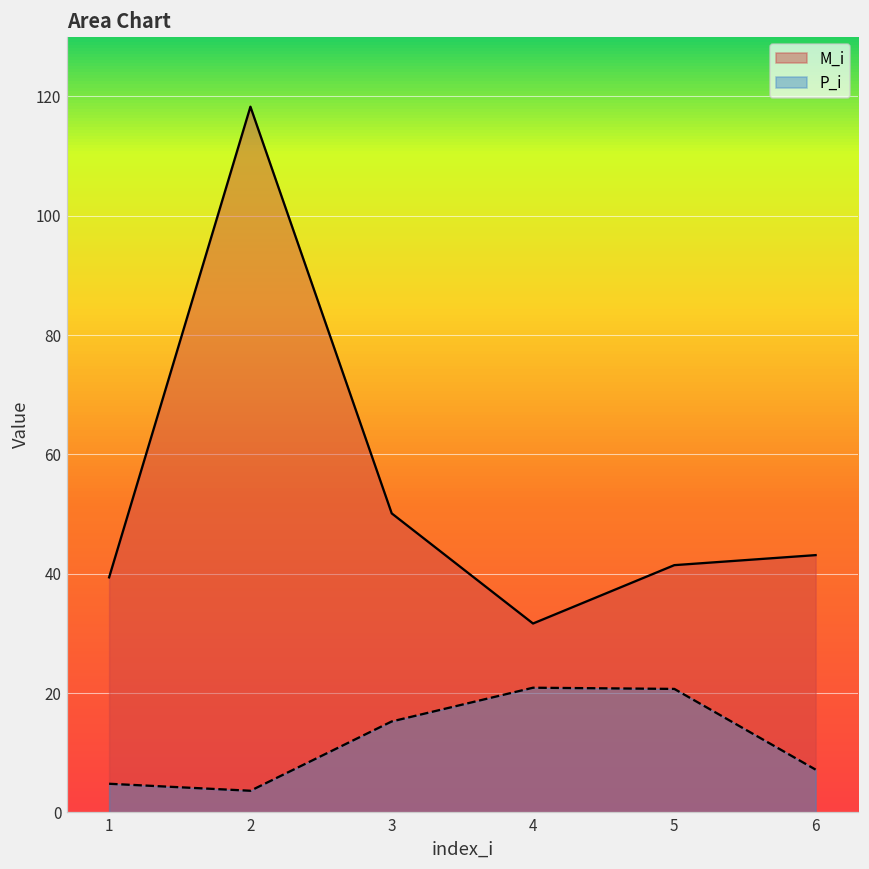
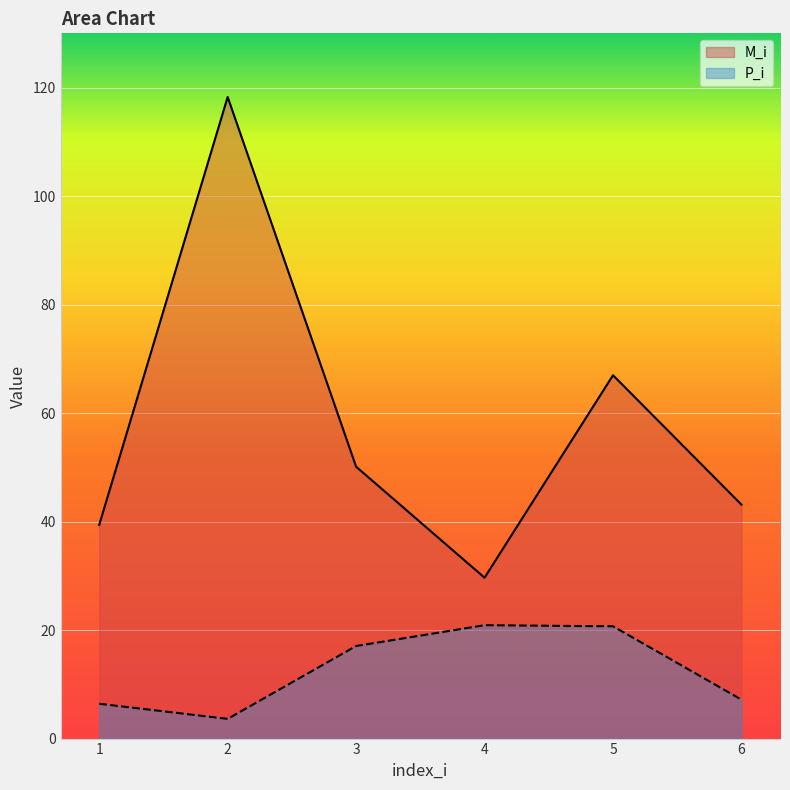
  {
    "M_i": {
      "1": 39,
      "2": 118,
      "3": 50,
-     "4": 32,
-     "5": 41,
+     "4": 30,
+     "5": 67,
      "6": 43
    },
    "P_i": {
-     "1": 5,
+     "1": 6,
      "2": 4,
-     "3": 15,
+     "3": 17,
      "4": 21,
      "5": 21,
      "6": 7
    }
  }
